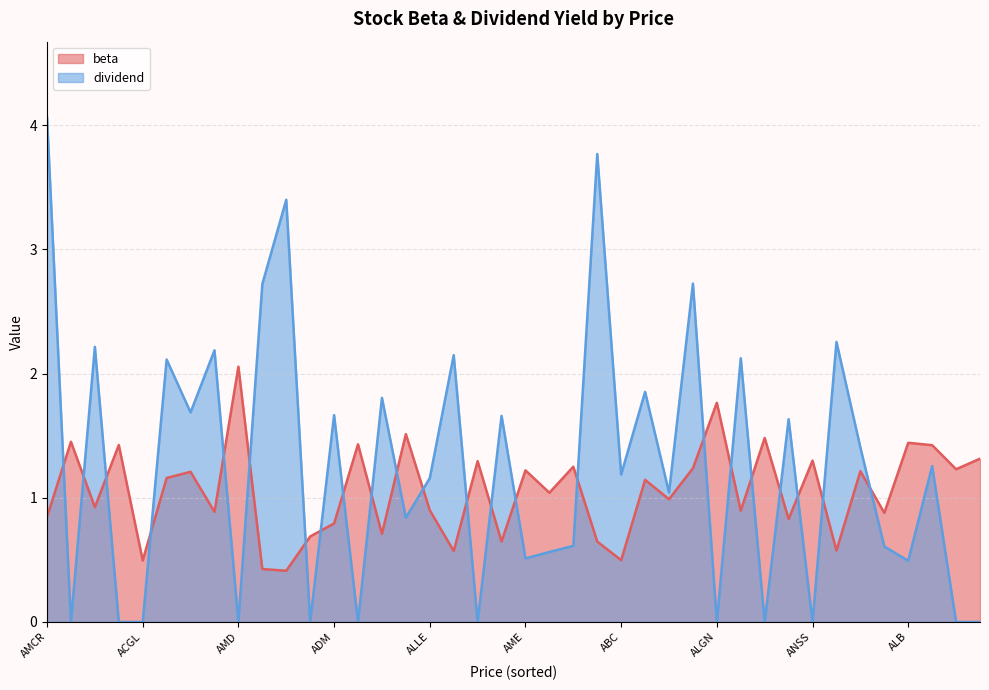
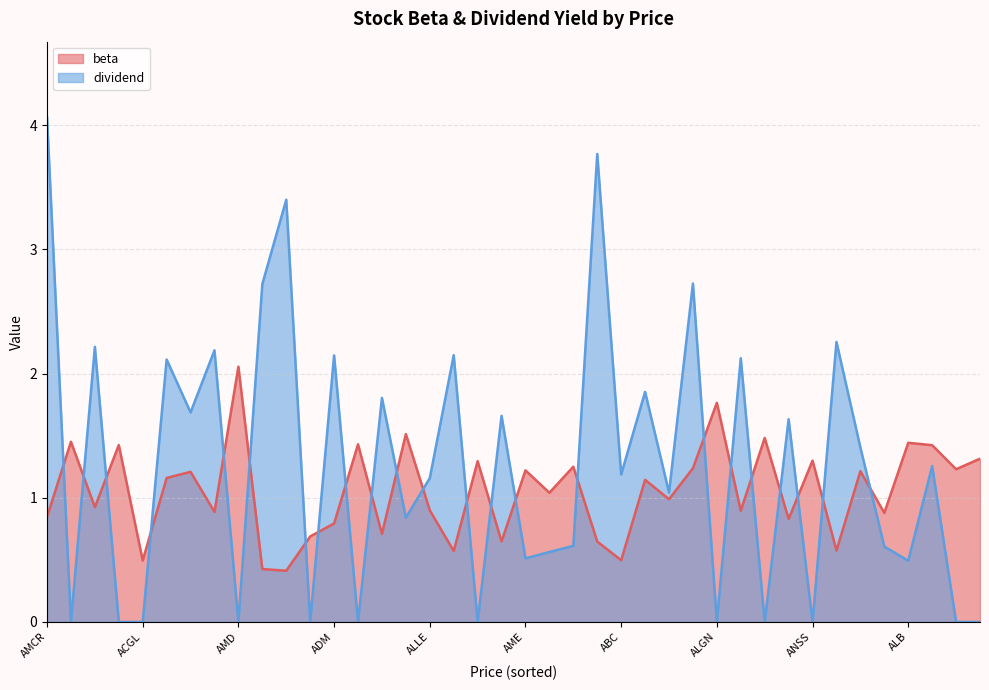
  {
    "beta": {
      "ACGL": 0.50,
      "ADM": 0.79,
      "ALGN": 1.76
    },
    "dividend": {
      "ACGL": 0.00,
-     "ADM": 1.67,
+     "ADM": 2.15,
      "ALGN": 0.00
    }
  }
